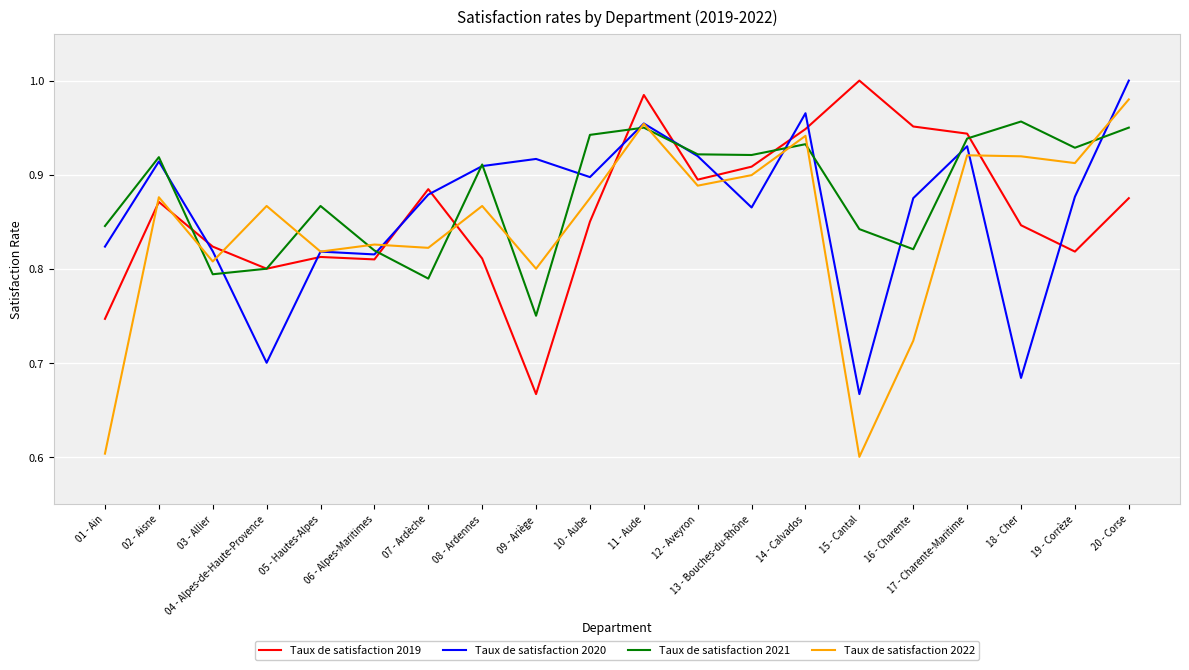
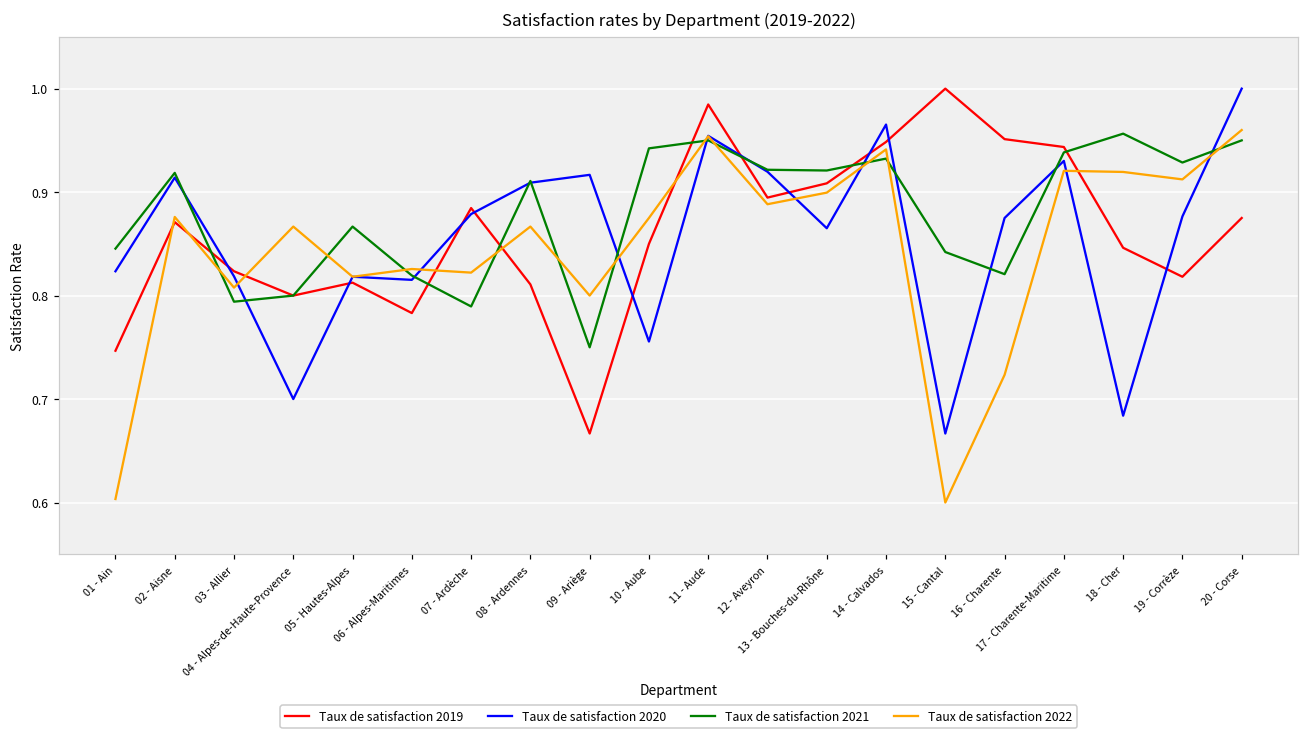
  {
    "Taux de satisfaction 2019": {
      "01 - Ain": 0.75,
      "02 - Aisne": 0.87,
      "03 - Allier": 0.82,
      "05 - Hautes-Alpes": 0.81,
-     "06 - Alpes-Maritimes": 0.81,
+     "06 - Alpes-Maritimes": 0.78,
      "07 - Ardèche": 0.88,
      "08 - Ardennes": 0.81,
      "09 - Ariège": 0.67,
      "10 - Aube": 0.85,
      "11 - Aude": 0.98,
      "12 - Aveyron": 0.89,
      "13 - Bouches-du-Rhône": 0.91,
      "14 - Calvados": 0.95,
      "15 - Cantal": 1.00,
      "16 - Charente": 0.95,
      "17 - Charente-Maritime": 0.94,
      "18 - Cher": 0.85,
      "19 - Corrèze": 0.82,
      "20 - Corse": 0.88
    },
    "Taux de satisfaction 2020": {
      "01 - Ain": 0.82,
      "02 - Aisne": 0.91,
      "03 - Allier": 0.82,
      "04 - Alpes-de-Haute-Provence": 0.70,
      "06 - Alpes-Maritimes": 0.82,
      "07 - Ardèche": 0.88,
      "09 - Ariège": 0.92,
-     "10 - Aube": 0.90,
+     "10 - Aube": 0.76,
      "13 - Bouches-du-Rhône": 0.87,
      "14 - Calvados": 0.97,
      "15 - Cantal": 0.67,
      "16 - Charente": 0.88,
      "17 - Charente-Maritime": 0.93,
      "18 - Cher": 0.68,
      "19 - Corrèze": 0.88,
      "20 - Corse": 1.00
    },
    "Taux de satisfaction 2021": {
      "01 - Ain": 0.85,
      "02 - Aisne": 0.92,
      "03 - Allier": 0.79,
      "05 - Hautes-Alpes": 0.87,
      "06 - Alpes-Maritimes": 0.82,
      "07 - Ardèche": 0.79,
      "09 - Ariège": 0.75,
      "10 - Aube": 0.94,
      "11 - Aude": 0.95,
      "13 - Bouches-du-Rhône": 0.92,
      "14 - Calvados": 0.93,
      "15 - Cantal": 0.84,
      "16 - Charente": 0.82,
      "17 - Charente-Maritime": 0.94,
      "18 - Cher": 0.96,
      "19 - Corrèze": 0.93,
      "20 - Corse": 0.95
    },
    "Taux de satisfaction 2022": {
      "01 - Ain": 0.60,
      "02 - Aisne": 0.88,
      "03 - Allier": 0.81,
      "04 - Alpes-de-Haute-Provence": 0.87,
      "06 - Alpes-Maritimes": 0.83,
      "07 - Ardèche": 0.82,
      "08 - Ardennes": 0.87,
      "09 - Ariège": 0.80,
      "10 - Aube": 0.88,
      "12 - Aveyron": 0.89,
      "13 - Bouches-du-Rhône": 0.90,
      "14 - Calvados": 0.94,
      "15 - Cantal": 0.60,
      "16 - Charente": 0.72,
      "17 - Charente-Maritime": 0.92,
      "18 - Cher": 0.92,
      "19 - Corrèze": 0.91,
-     "20 - Corse": 0.98
+     "20 - Corse": 0.96
    }
  }
